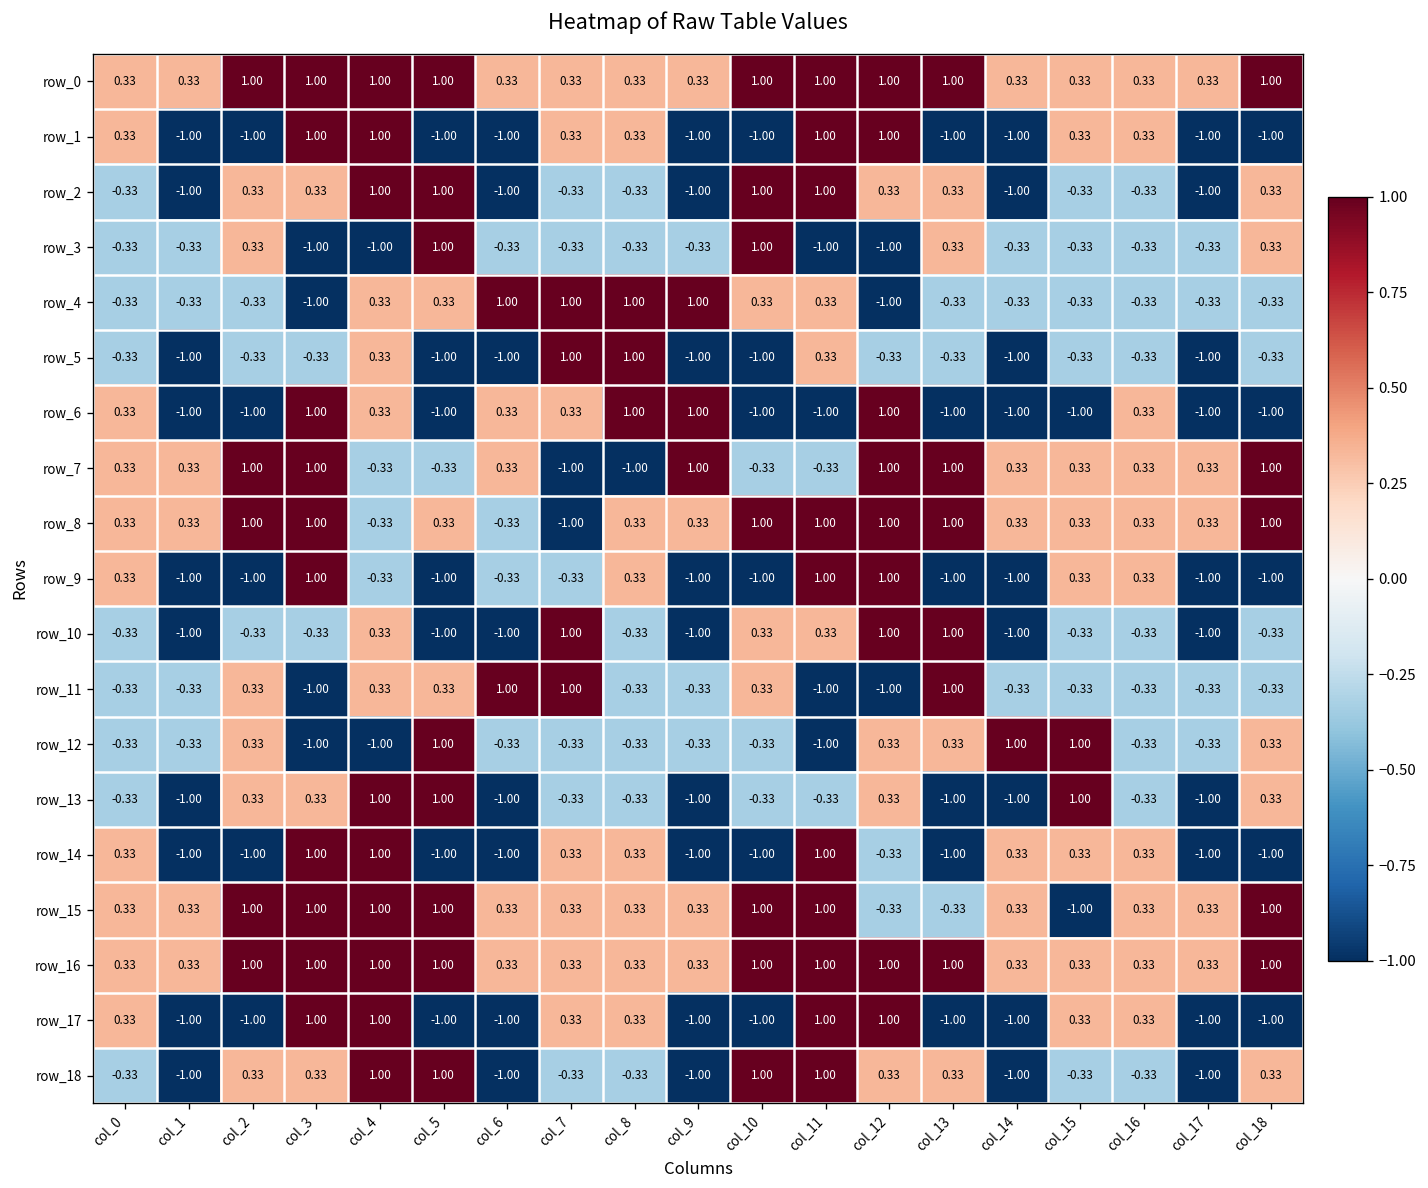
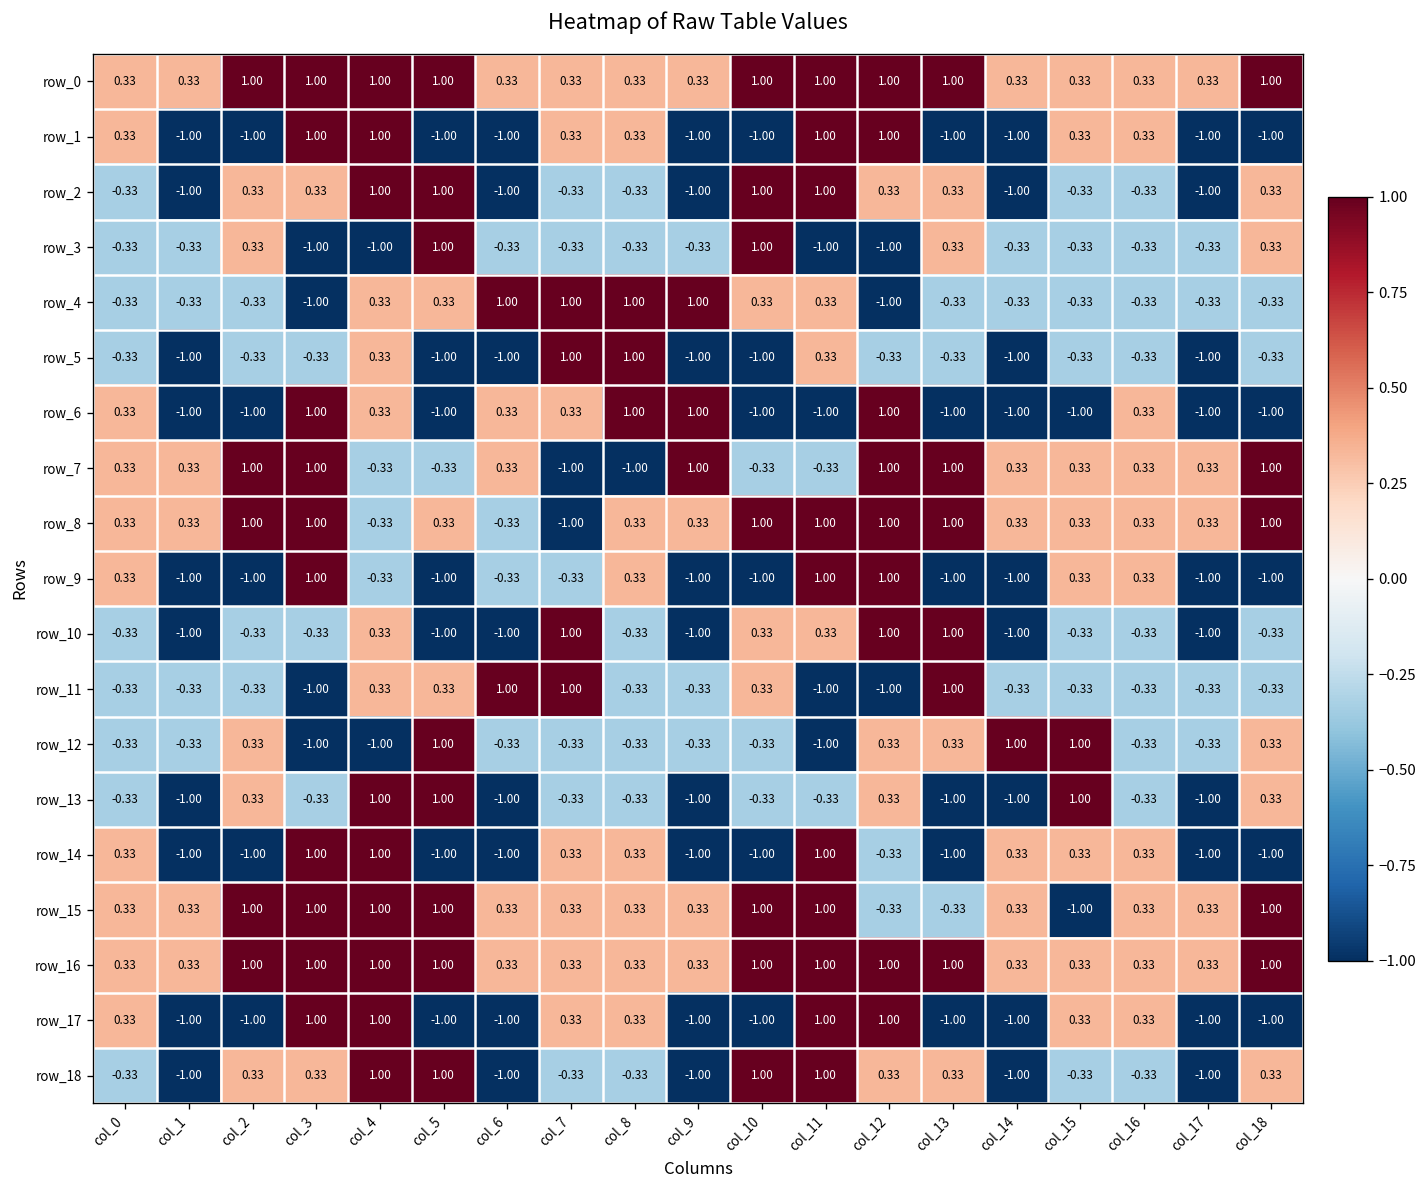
  {
    "row_11": {
      "col_0": -0.33,
      "col_1": -0.33,
-     "col_2": 0.33,
+     "col_2": -0.33,
      "col_3": -1.00,
      "col_4": 0.33,
      "col_5": 0.33,
      "col_6": 1.00,
      "col_7": 1.00,
      "col_8": -0.33,
      "col_9": -0.33,
      "col_10": 0.33,
      "col_11": -1.00,
      "col_12": -1.00,
      "col_13": 1.00,
      "col_14": -0.33,
      "col_15": -0.33,
      "col_16": -0.33,
      "col_17": -0.33,
      "col_18": -0.33
    },
    "row_13": {
      "col_0": -0.33,
      "col_1": -1.00,
      "col_2": 0.33,
-     "col_3": 0.33,
+     "col_3": -0.33,
      "col_4": 1.00,
      "col_5": 1.00,
      "col_6": -1.00,
      "col_7": -0.33,
      "col_8": -0.33,
      "col_9": -1.00,
      "col_10": -0.33,
      "col_11": -0.33,
      "col_12": 0.33,
      "col_13": -1.00,
      "col_14": -1.00,
      "col_15": 1.00,
      "col_16": -0.33,
      "col_17": -1.00,
      "col_18": 0.33
    }
  }
